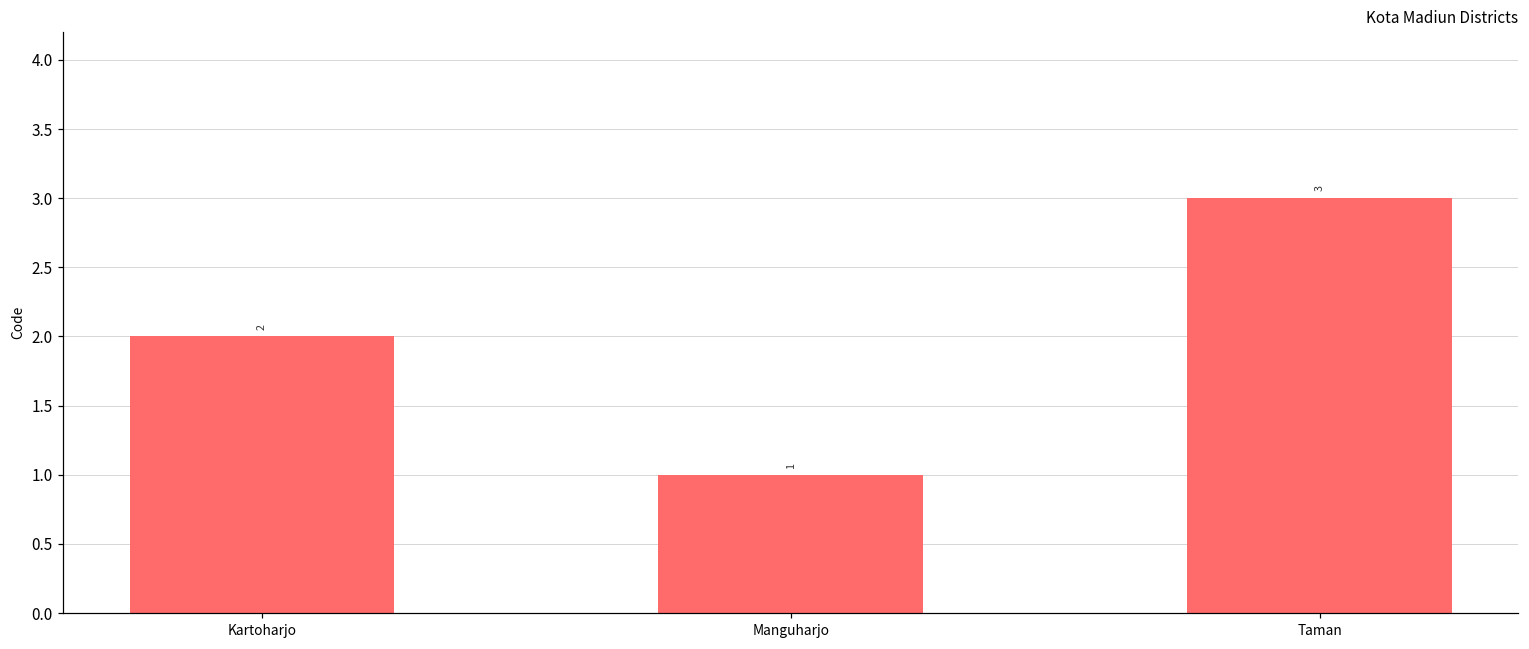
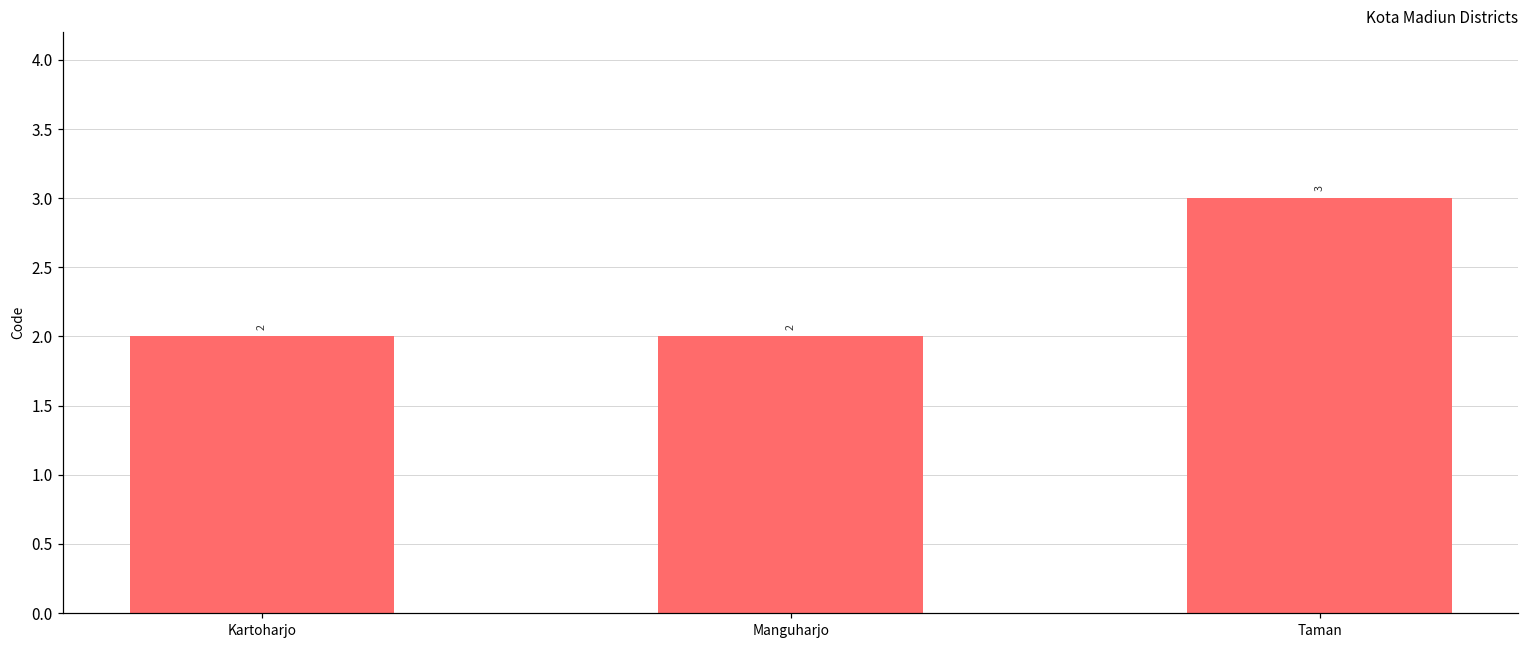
  {
    "Kartoharjo": 2,
-   "Manguharjo": 1,
+   "Manguharjo": 2,
    "Taman": 3
  }
